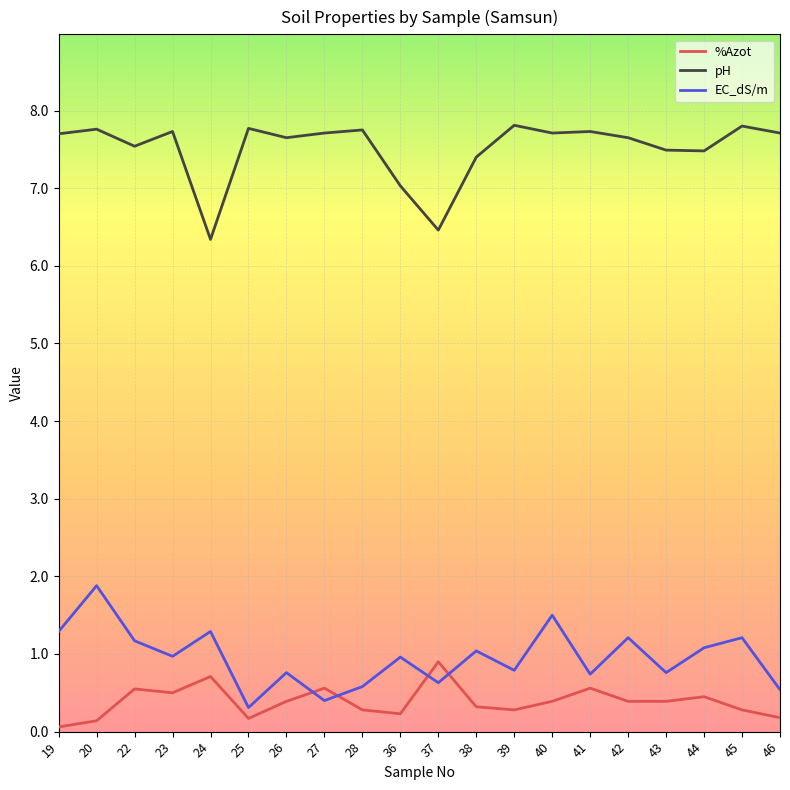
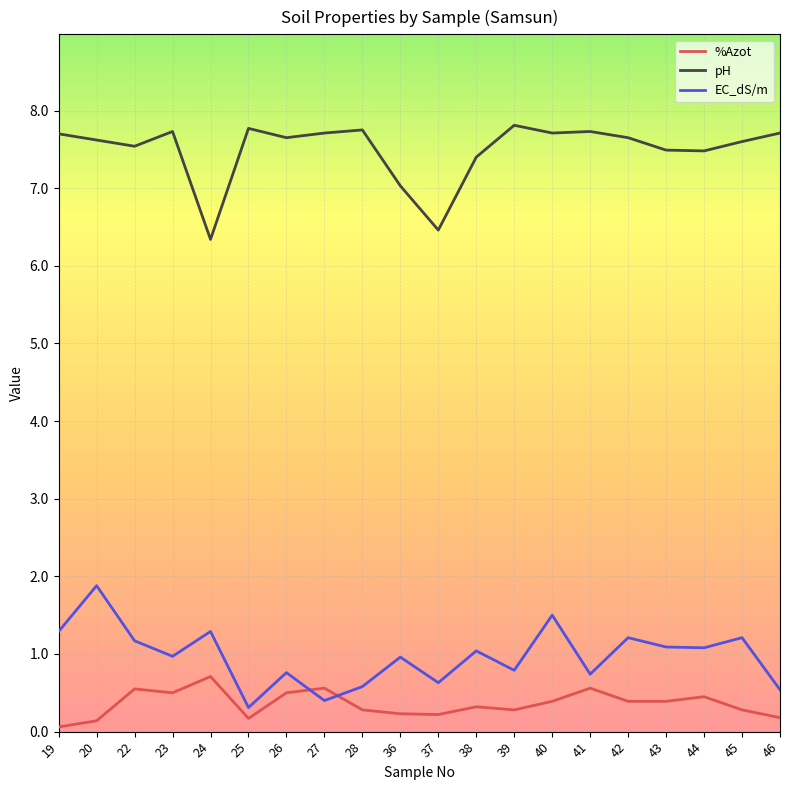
  {
    "%Azot": {
      "19": 0.1,
      "20": 0.1,
      "22": 0.6,
      "23": 0.5,
      "24": 0.7,
      "25": 0.2,
-     "26": 0.4,
+     "26": 0.5,
      "27": 0.6,
      "28": 0.3,
      "36": 0.2,
-     "37": 0.9,
+     "37": 0.2,
      "38": 0.3,
      "39": 0.3,
      "40": 0.4,
      "41": 0.6,
      "42": 0.4,
      "43": 0.4,
      "44": 0.5,
      "45": 0.3,
      "46": 0.2
    },
    "pH": {
      "19": 7.7,
-     "20": 7.8,
+     "20": 7.6,
      "22": 7.5,
      "23": 7.7,
      "24": 6.3,
      "25": 7.8,
      "26": 7.7,
      "27": 7.7,
      "28": 7.8,
      "36": 7.0,
      "37": 6.5,
      "38": 7.4,
      "39": 7.8,
      "40": 7.7,
      "41": 7.7,
      "42": 7.7,
      "43": 7.5,
      "44": 7.5,
-     "45": 7.8,
+     "45": 7.6,
      "46": 7.7
    },
    "EC_dS/m": {
      "19": 1.3,
      "20": 1.9,
      "22": 1.2,
      "23": 1.0,
      "24": 1.3,
      "25": 0.3,
      "26": 0.8,
      "27": 0.4,
      "28": 0.6,
      "36": 1.0,
      "37": 0.6,
      "38": 1.0,
      "39": 0.8,
      "40": 1.5,
      "41": 0.7,
      "42": 1.2,
-     "43": 0.8,
+     "43": 1.1,
      "44": 1.1,
      "45": 1.2,
      "46": 0.5
    }
  }
